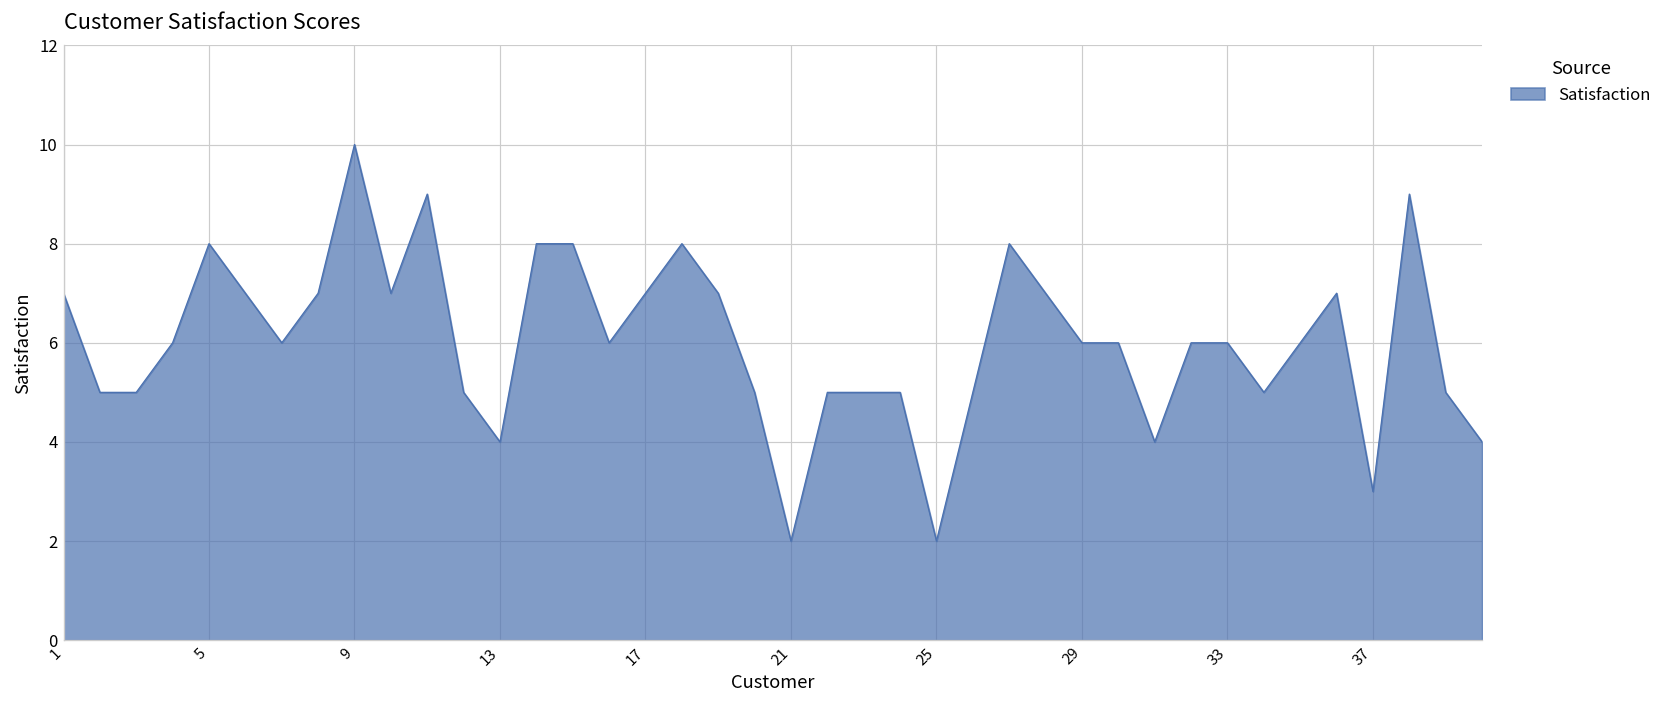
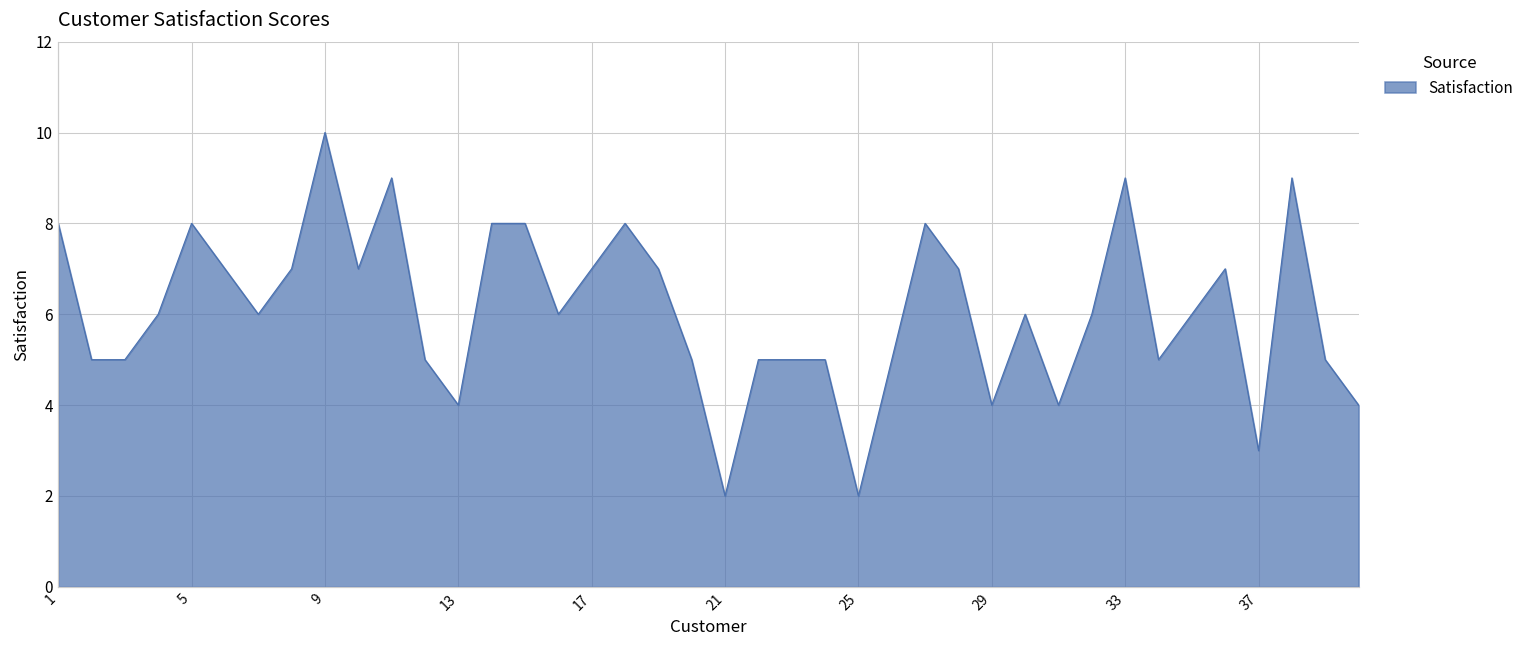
  {
-   "1": 7,
+   "1": 8,
    "5": 8,
    "9": 10,
    "13": 4,
    "17": 7,
    "21": 2,
    "25": 2,
-   "29": 6,
-   "33": 6,
+   "29": 4,
+   "33": 9,
    "37": 3
  }
